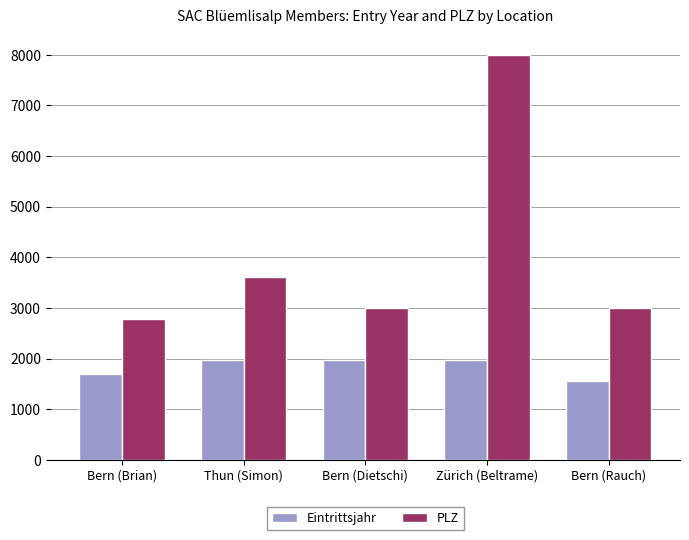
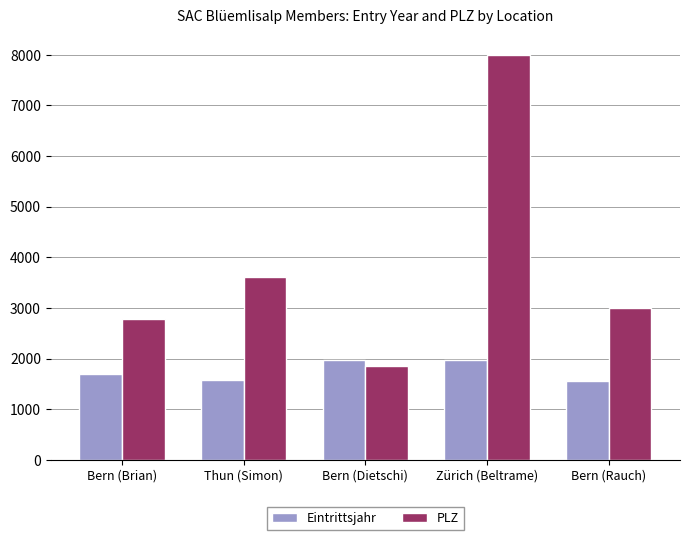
  {
    "Eintrittsjahr": {
      "Bern (Brian)": 1700,
-     "Thun (Simon)": 2000,
+     "Thun (Simon)": 1600,
      "Bern (Dietschi)": 2000,
      "Zürich (Beltrame)": 2000,
      "Bern (Rauch)": 1600
    },
    "PLZ": {
      "Bern (Brian)": 2800,
      "Thun (Simon)": 3600,
-     "Bern (Dietschi)": 3000,
+     "Bern (Dietschi)": 1900,
      "Zürich (Beltrame)": 8000,
      "Bern (Rauch)": 3000
    }
  }
